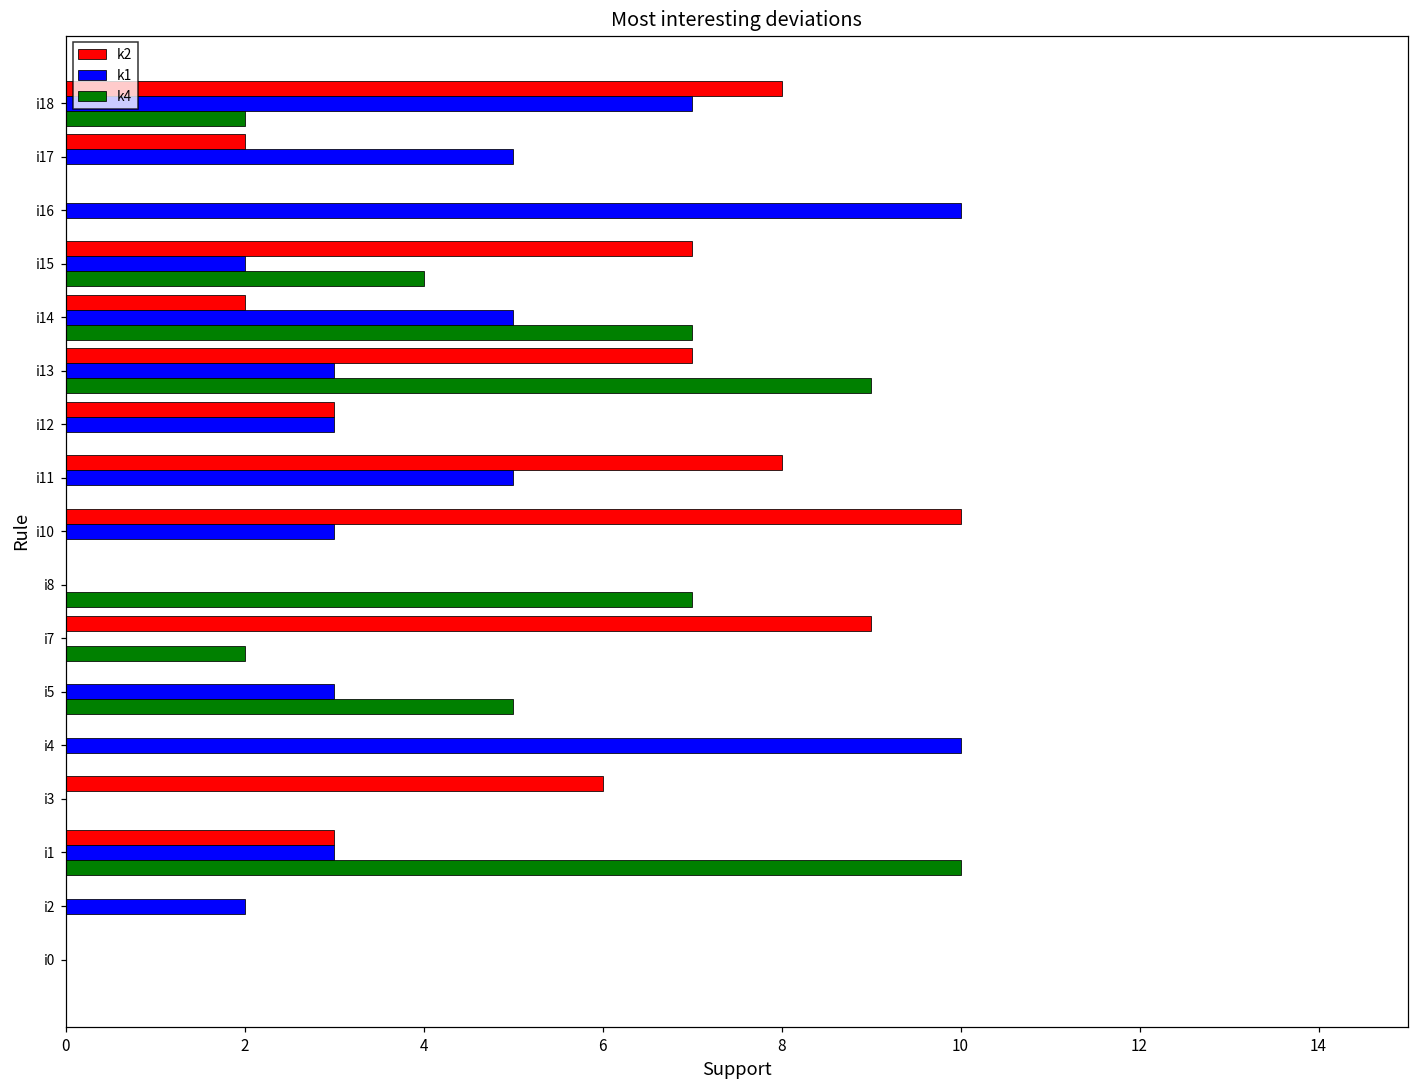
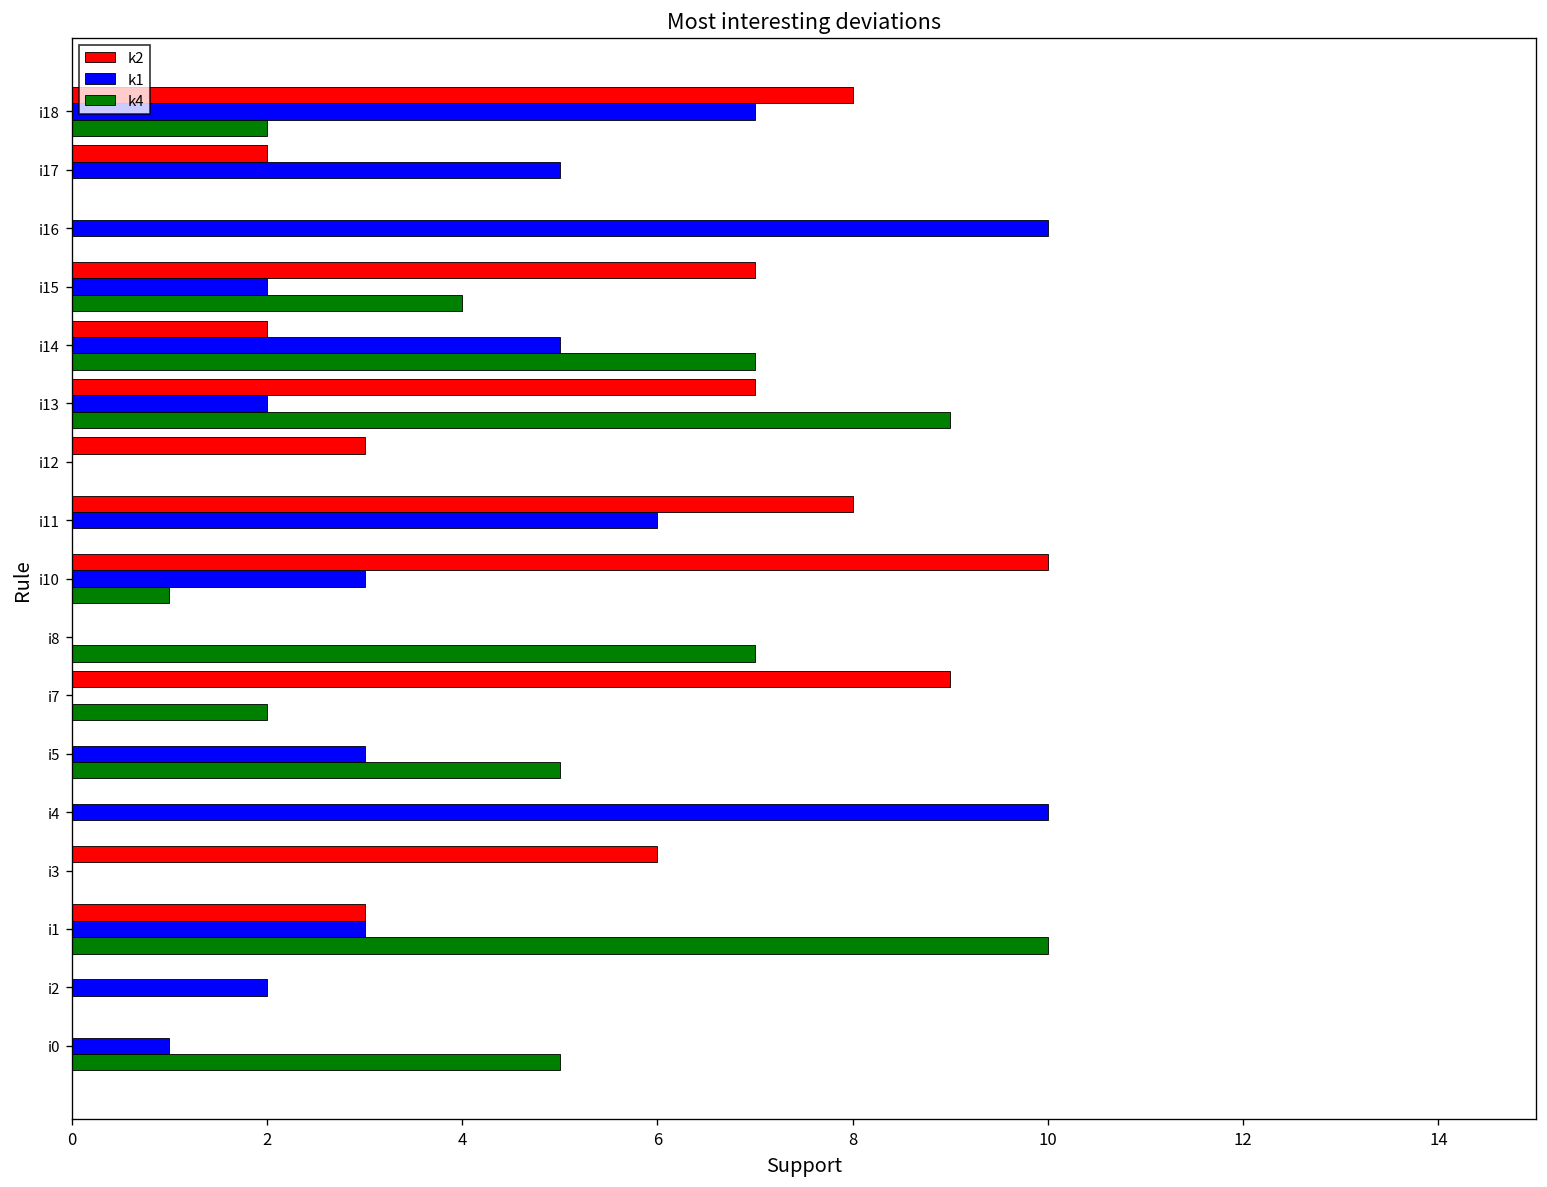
  {
    "k2": {
      "i18": 8,
      "i17": 2,
      "i16": 0,
      "i15": 7,
      "i14": 2,
      "i13": 7,
      "i12": 3,
      "i11": 8,
      "i10": 10,
      "i8": 0,
      "i7": 9,
      "i5": 0,
      "i4": 0,
      "i3": 6,
      "i1": 3,
      "i2": 0,
      "i0": 0
    },
    "k1": {
      "i18": 7,
      "i17": 5,
      "i16": 10,
      "i15": 2,
      "i14": 5,
-     "i13": 3,
-     "i12": 3,
-     "i11": 5,
+     "i13": 2,
+     "i12": 0,
+     "i11": 6,
      "i10": 3,
      "i8": 0,
      "i7": 0,
      "i5": 3,
      "i4": 10,
      "i3": 0,
      "i1": 3,
      "i2": 2,
-     "i0": 0
+     "i0": 1
    },
    "k4": {
      "i18": 2,
      "i17": 0,
      "i16": 0,
      "i15": 4,
      "i14": 7,
      "i13": 9,
      "i12": 0,
      "i11": 0,
-     "i10": 0,
+     "i10": 1,
      "i8": 7,
      "i7": 2,
      "i5": 5,
      "i4": 0,
      "i3": 0,
      "i1": 10,
      "i2": 0,
-     "i0": 0
+     "i0": 5
    }
  }
